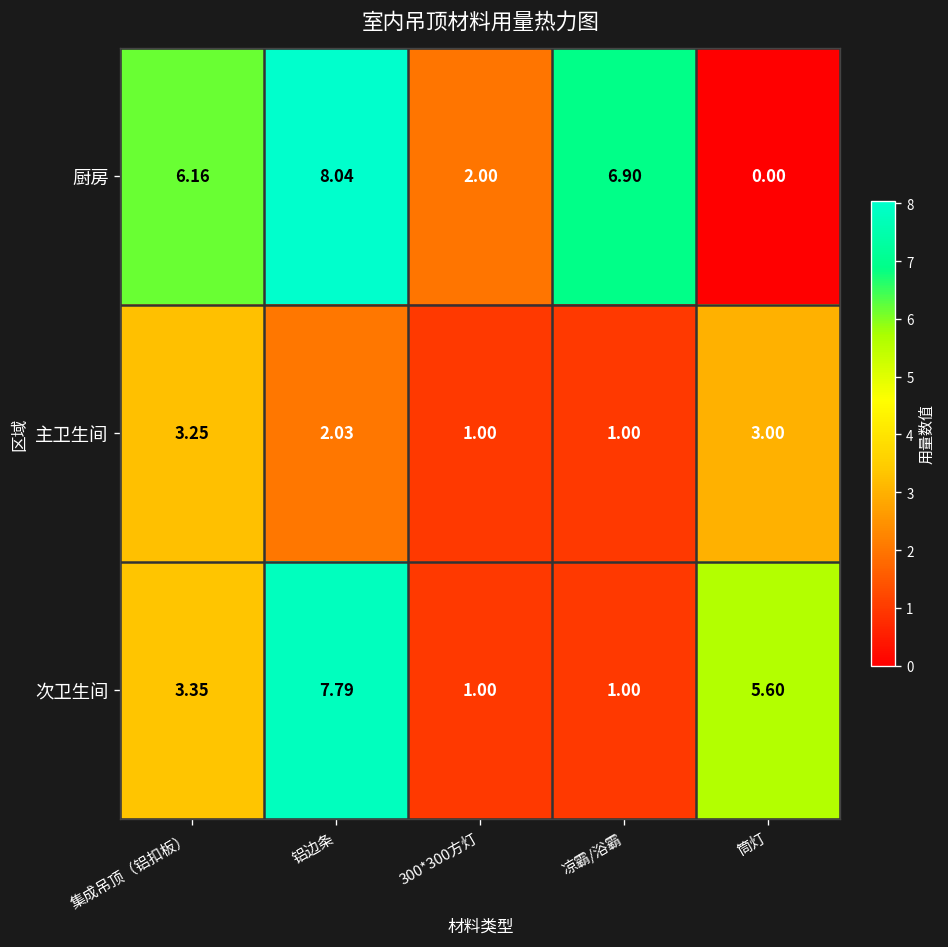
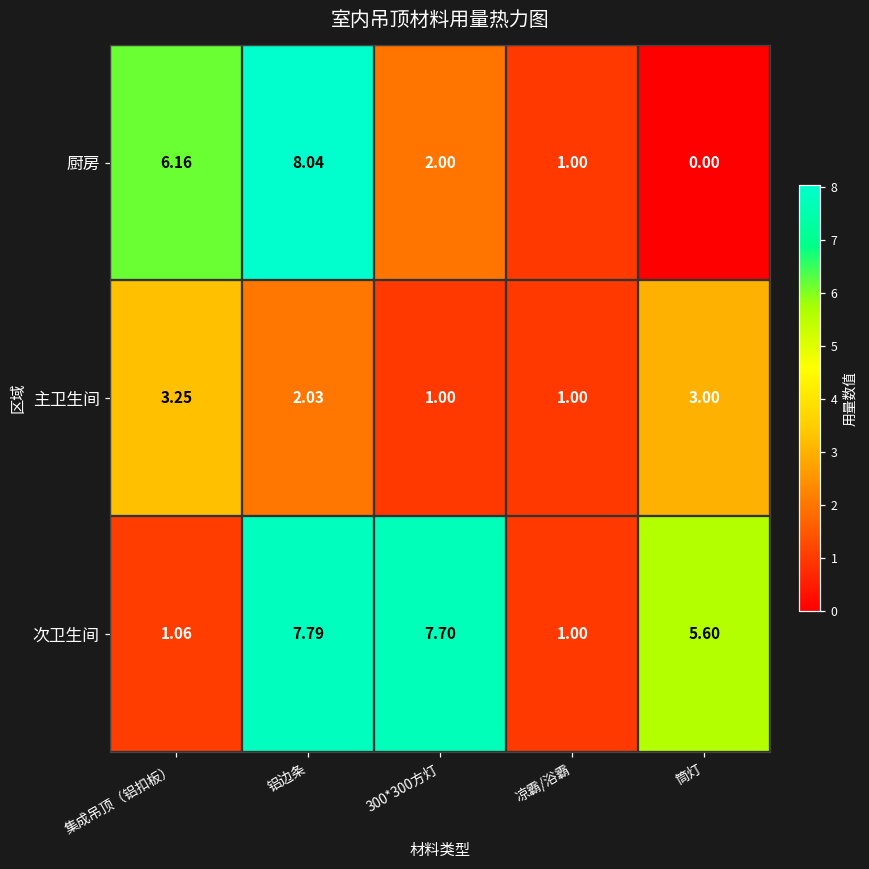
  {
    "厨房": {
      "集成吊顶（铝扣板）": 6.16,
      "铝边条": 8.04,
      "300*300方灯": 2.00,
-     "凉霸/浴霸": 6.90,
+     "凉霸/浴霸": 1.00,
      "筒灯": 0.00
    },
    "主卫生间": {
      "集成吊顶（铝扣板）": 3.25,
      "铝边条": 2.03,
      "300*300方灯": 1.00,
      "凉霸/浴霸": 1.00,
      "筒灯": 3.00
    },
    "次卫生间": {
-     "集成吊顶（铝扣板）": 3.35,
+     "集成吊顶（铝扣板）": 1.06,
      "铝边条": 7.79,
-     "300*300方灯": 1.00,
+     "300*300方灯": 7.70,
      "凉霸/浴霸": 1.00,
      "筒灯": 5.60
    }
  }
